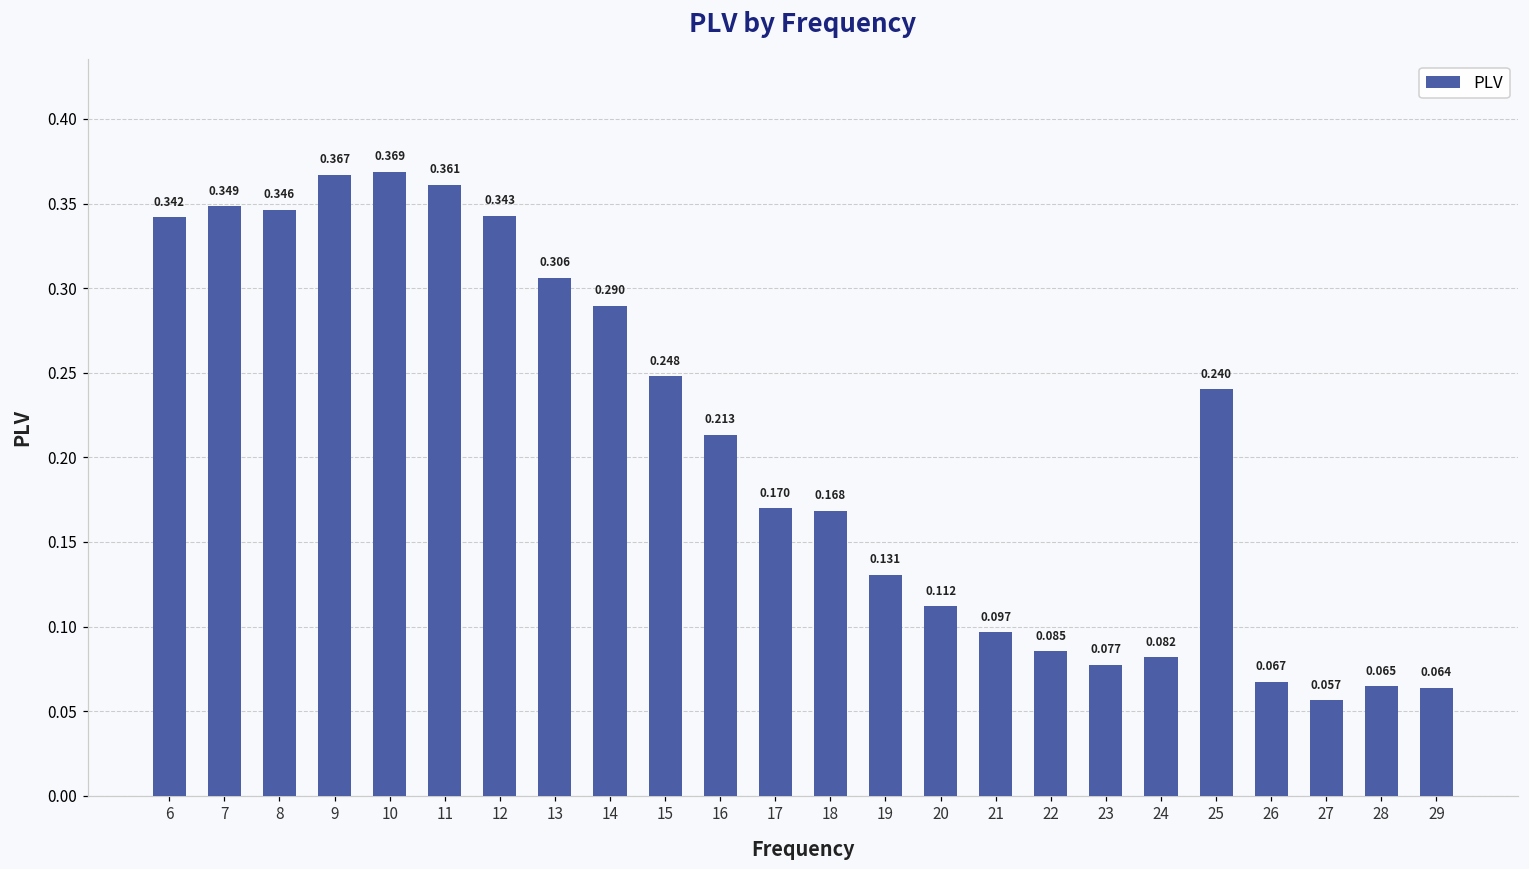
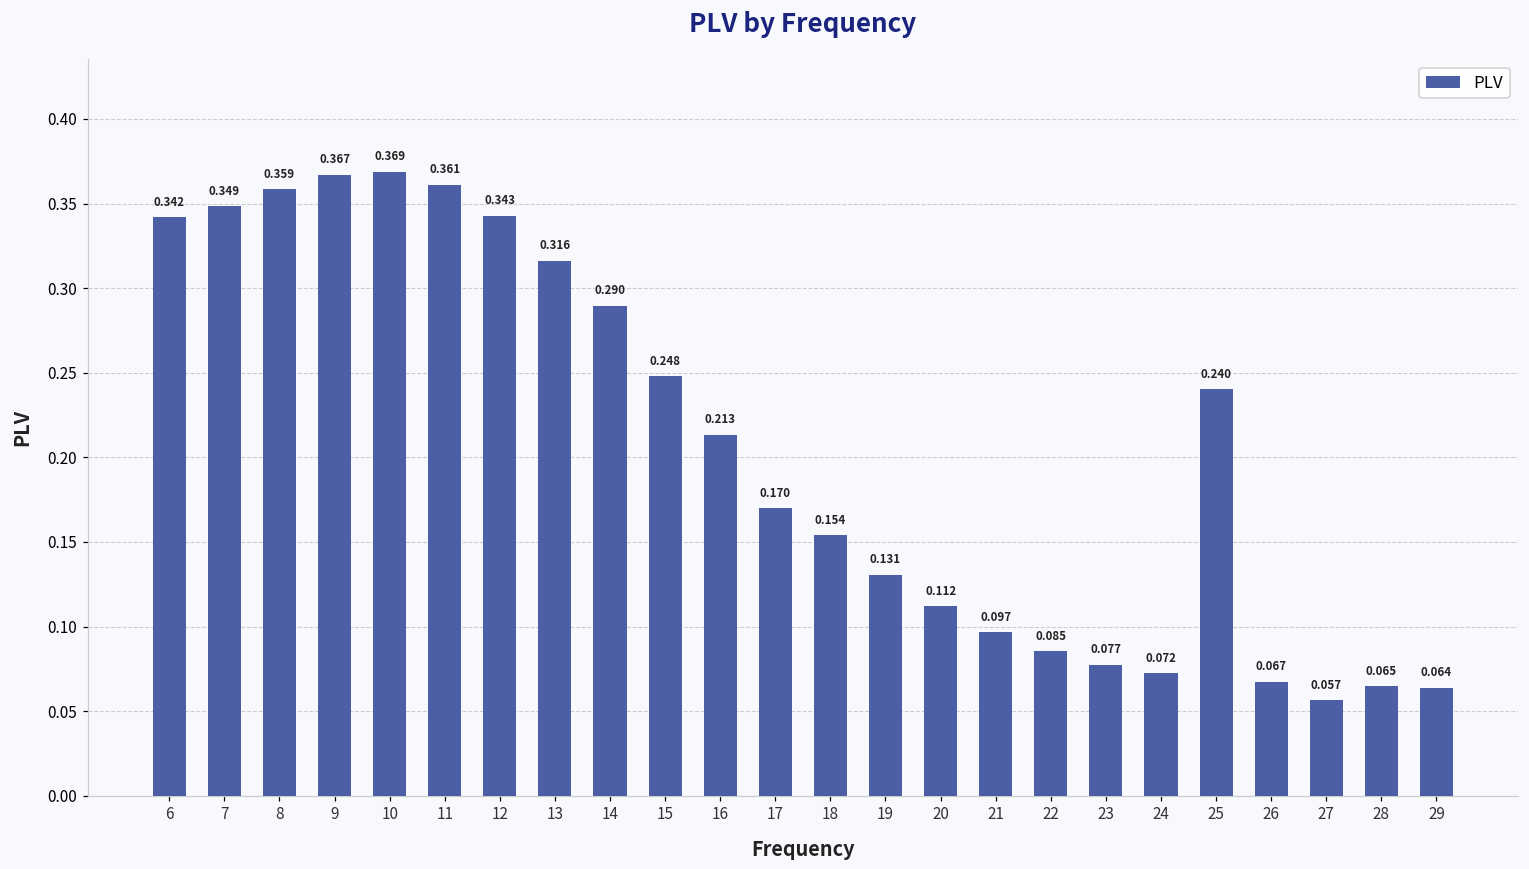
  {
    "6": 0.342,
    "7": 0.349,
-   "8": 0.346,
+   "8": 0.359,
    "9": 0.367,
    "10": 0.369,
    "11": 0.361,
    "12": 0.343,
-   "13": 0.306,
+   "13": 0.316,
    "14": 0.290,
    "15": 0.248,
    "16": 0.213,
    "17": 0.170,
-   "18": 0.168,
+   "18": 0.154,
    "19": 0.131,
    "20": 0.112,
    "21": 0.097,
    "22": 0.085,
    "23": 0.077,
-   "24": 0.082,
+   "24": 0.072,
    "25": 0.240,
    "26": 0.067,
    "27": 0.057,
    "28": 0.065,
    "29": 0.064
  }
